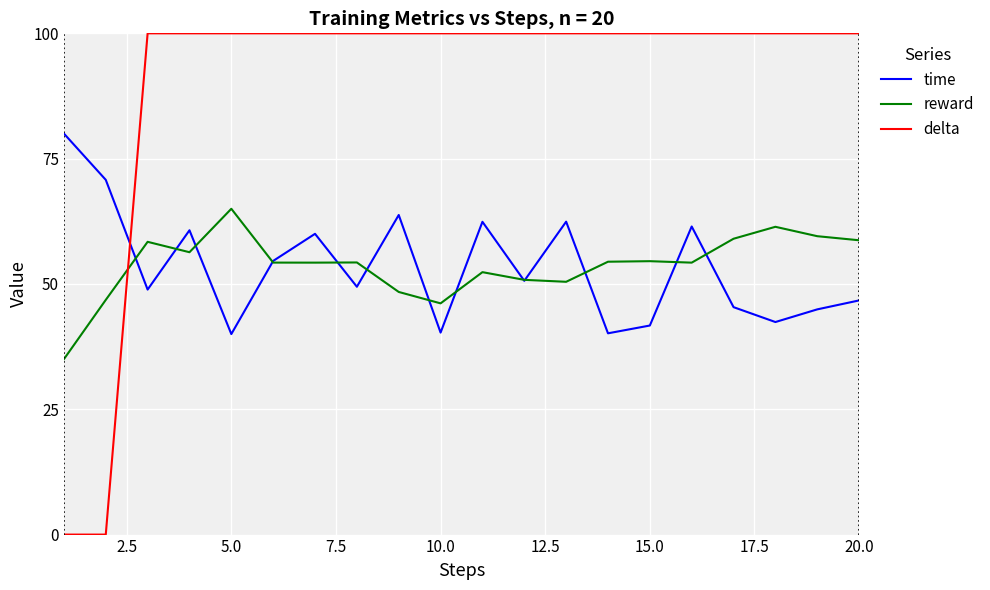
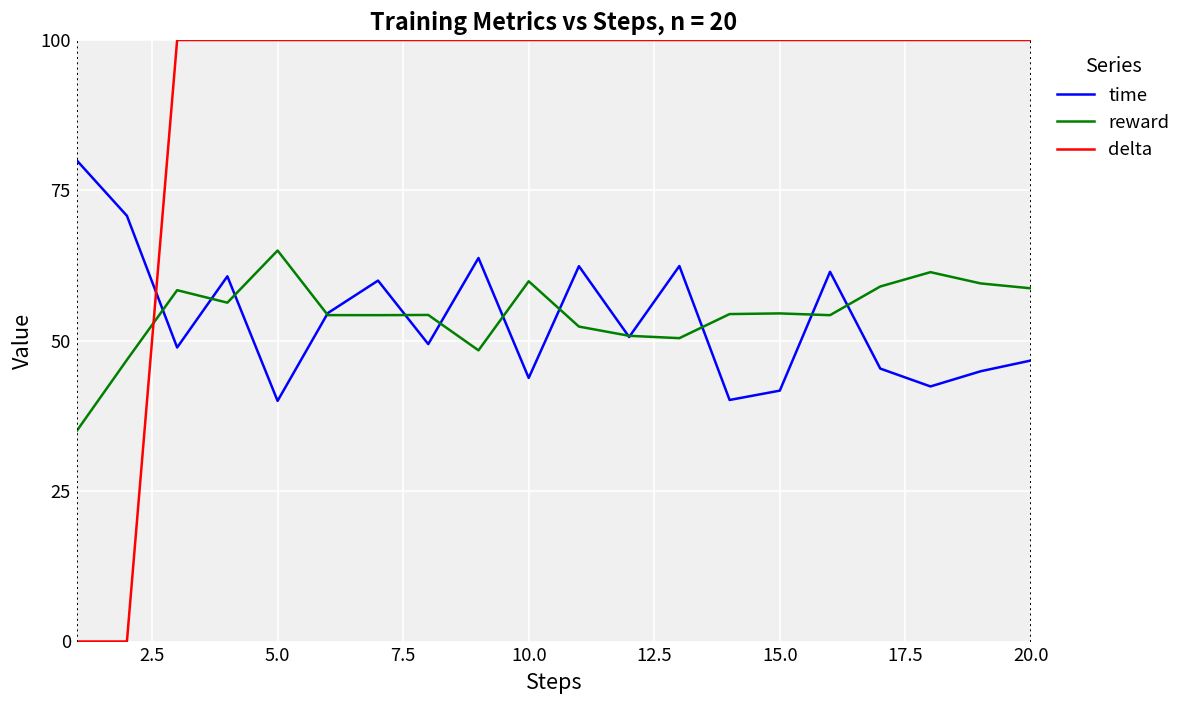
  {
    "time": {
      "5.0": 40,
-     "10.0": 40,
+     "10.0": 44,
      "15.0": 42,
      "20.0": 47
    },
    "reward": {
      "5.0": 65,
-     "10.0": 46,
+     "10.0": 60,
      "15.0": 55,
      "20.0": 59
    },
    "delta": {
      "5.0": 100,
      "10.0": 100,
      "15.0": 100,
      "20.0": 100
    }
  }
